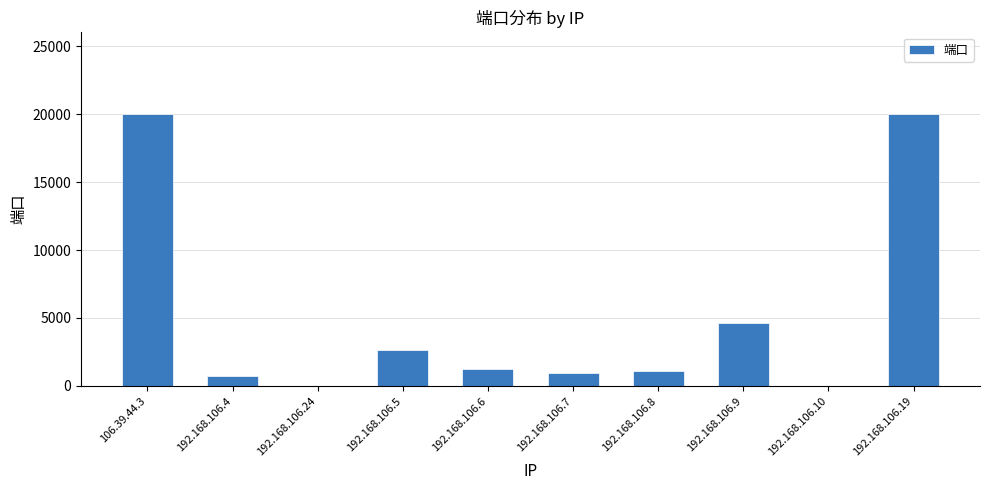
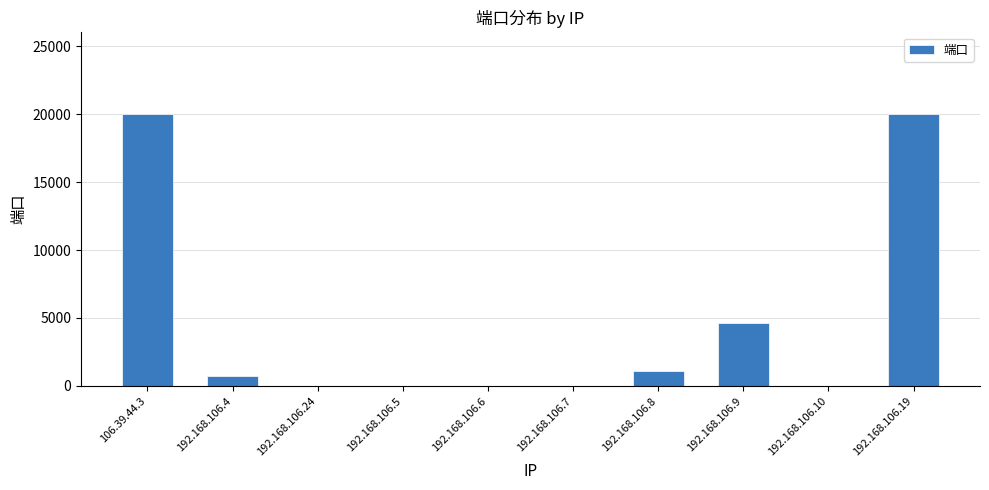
  {
    "106.39.44.3": 20000,
    "192.168.106.4": 800,
-   "192.168.106.5": 2600,
-   "192.168.106.6": 1200,
-   "192.168.106.7": 1000,
+   "192.168.106.5": 0,
+   "192.168.106.6": 0,
+   "192.168.106.7": 0,
    "192.168.106.8": 1100,
    "192.168.106.9": 4700,
    "192.168.106.19": 20000
  }
